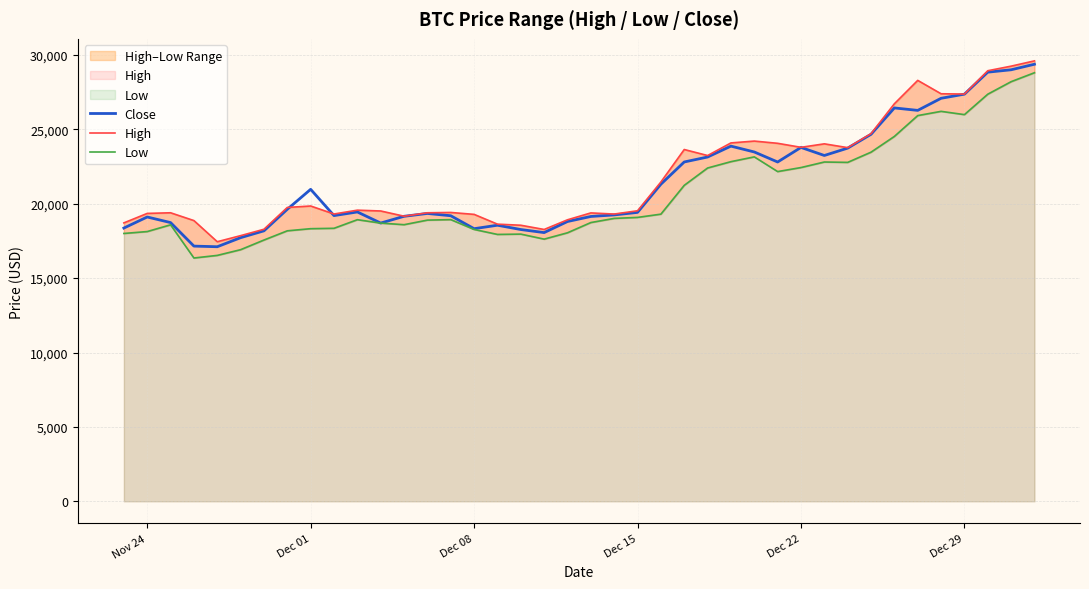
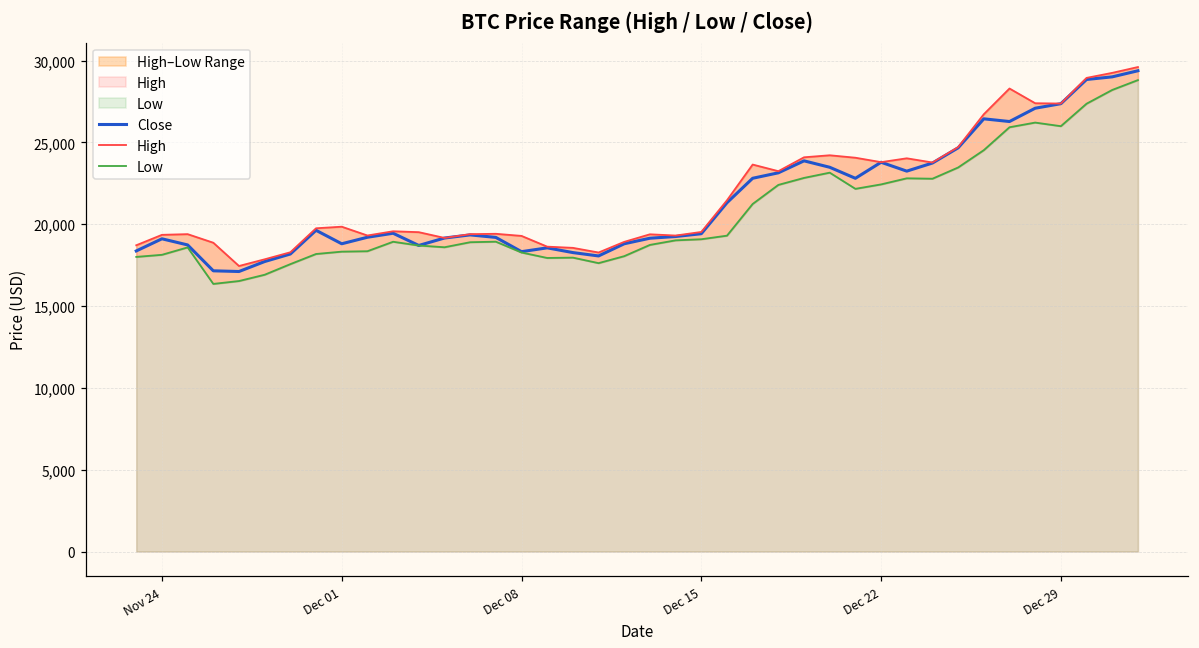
  {
    "Close": {
      "Nov 24": "19,100",
-     "Dec 01": "21,000"
+     "Dec 01": "18,800"
    }
  }
